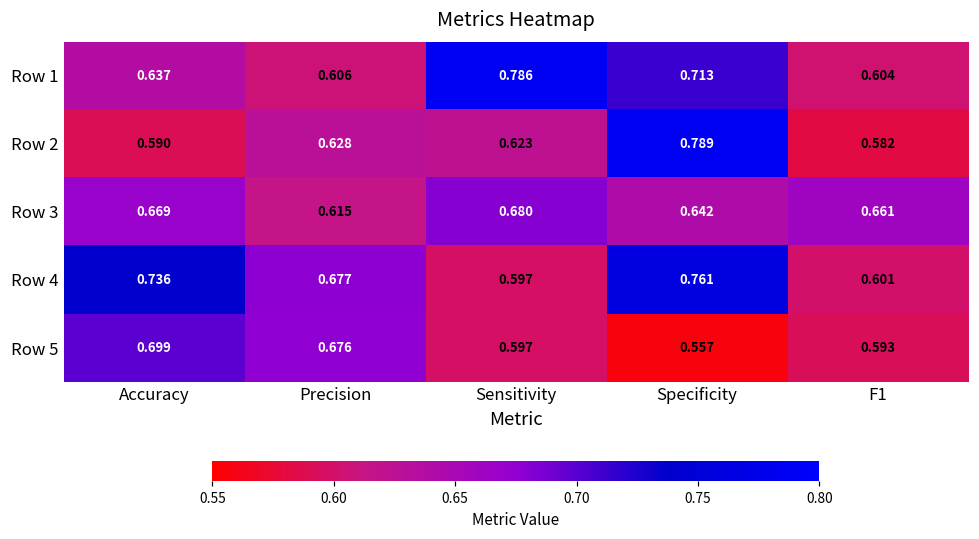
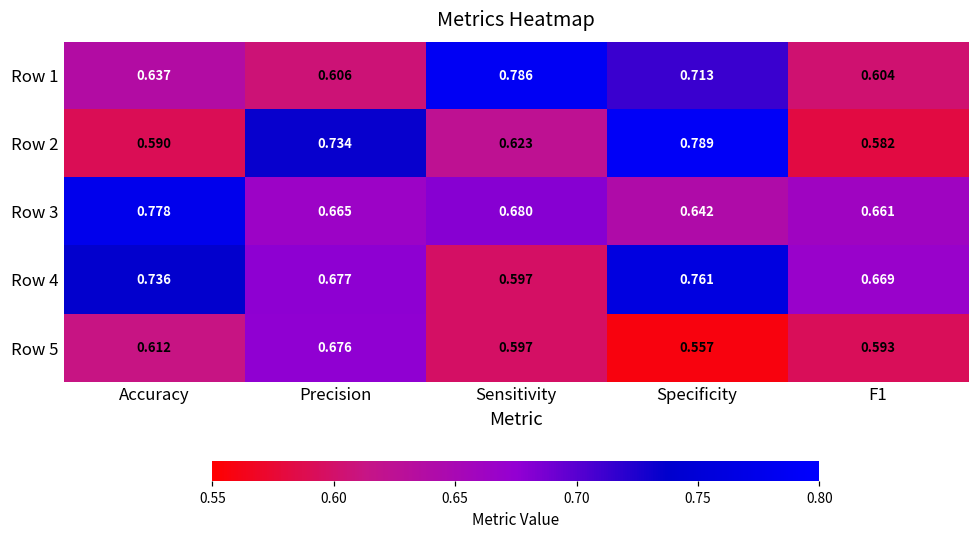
  {
    "Row 1": {
      "Accuracy": 0.637,
      "Precision": 0.606,
      "Sensitivity": 0.786,
      "Specificity": 0.713,
      "F1": 0.604
    },
    "Row 2": {
      "Accuracy": 0.590,
-     "Precision": 0.628,
+     "Precision": 0.734,
      "Sensitivity": 0.623,
      "Specificity": 0.789,
      "F1": 0.582
    },
    "Row 3": {
-     "Accuracy": 0.669,
-     "Precision": 0.615,
+     "Accuracy": 0.778,
+     "Precision": 0.665,
      "Sensitivity": 0.680,
      "Specificity": 0.642,
      "F1": 0.661
    },
    "Row 4": {
      "Accuracy": 0.736,
      "Precision": 0.677,
      "Sensitivity": 0.597,
      "Specificity": 0.761,
-     "F1": 0.601
+     "F1": 0.669
    },
    "Row 5": {
-     "Accuracy": 0.699,
+     "Accuracy": 0.612,
      "Precision": 0.676,
      "Sensitivity": 0.597,
      "Specificity": 0.557,
      "F1": 0.593
    }
  }
